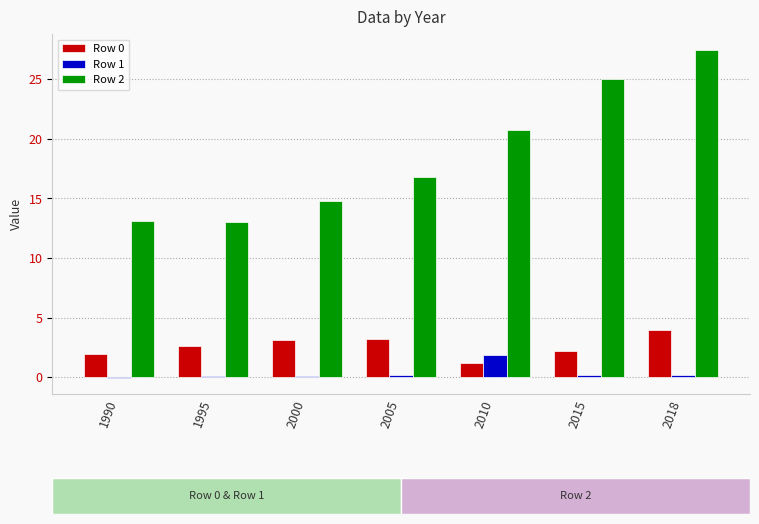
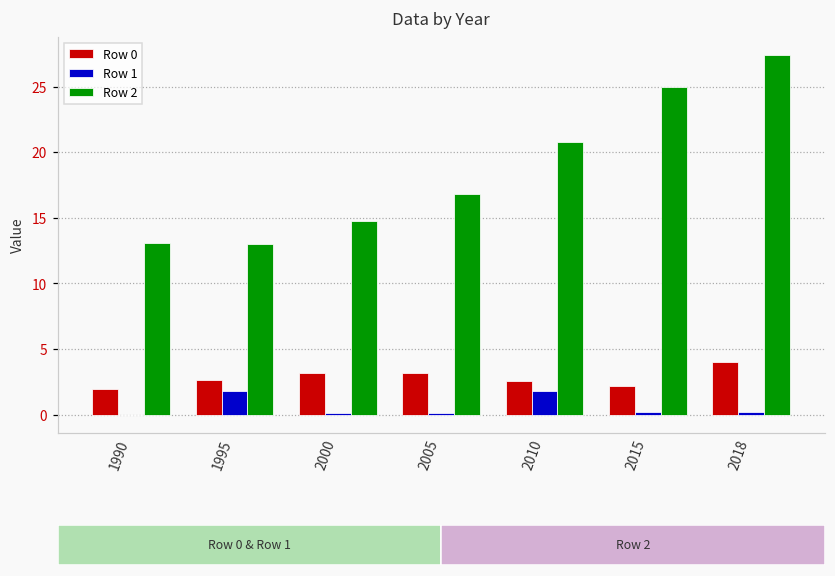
  {
    "Row 0": {
      "1990": 2.0,
      "1995": 2.6,
      "2000": 3.2,
      "2005": 3.2,
-     "2010": 1.2,
+     "2010": 2.5,
      "2015": 2.2,
      "2018": 4.0
    },
    "Row 1": {
-     "1995": 0.1,
+     "1995": 1.8,
      "2010": 1.8,
      "2018": 0.2
    },
    "Row 2": {
      "1990": 13.1,
      "1995": 13.0,
      "2000": 14.8,
      "2005": 16.8,
      "2010": 20.8,
      "2015": 25.0,
      "2018": 27.4
    }
  }
